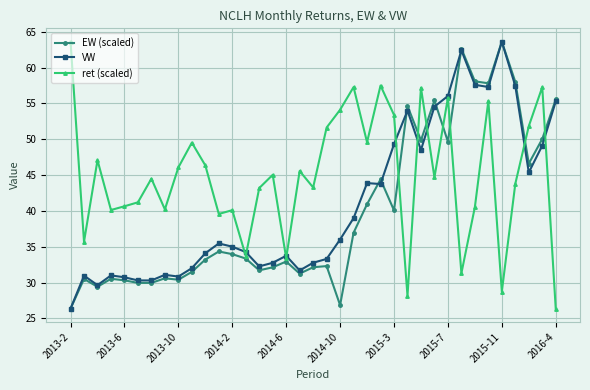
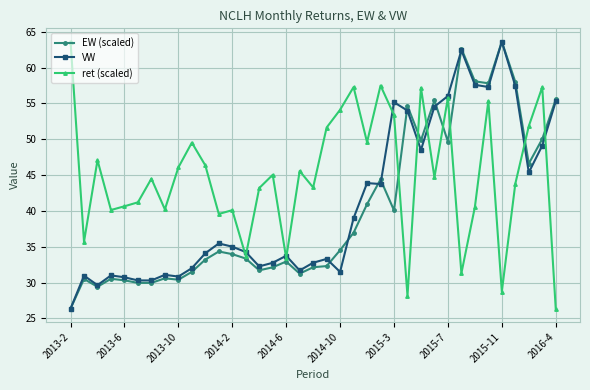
  {
    "EW (scaled)": {
      "2013-6": 30,
      "2013-10": 30,
      "2014-2": 34,
      "2014-6": 33,
-     "2014-10": 27,
+     "2014-10": 35,
      "2015-3": 40,
      "2015-7": 50
    },
    "VW": {
      "2013-6": 31,
      "2013-10": 31,
      "2014-2": 35,
-     "2014-10": 36,
-     "2015-3": 49
+     "2014-10": 32,
+     "2015-3": 55
    },
    "ret (scaled)": {
      "2013-6": 41,
      "2013-10": 46,
      "2014-2": 40,
      "2014-10": 54,
      "2015-3": 53,
      "2015-11": 29,
      "2016-4": 26
    }
  }
